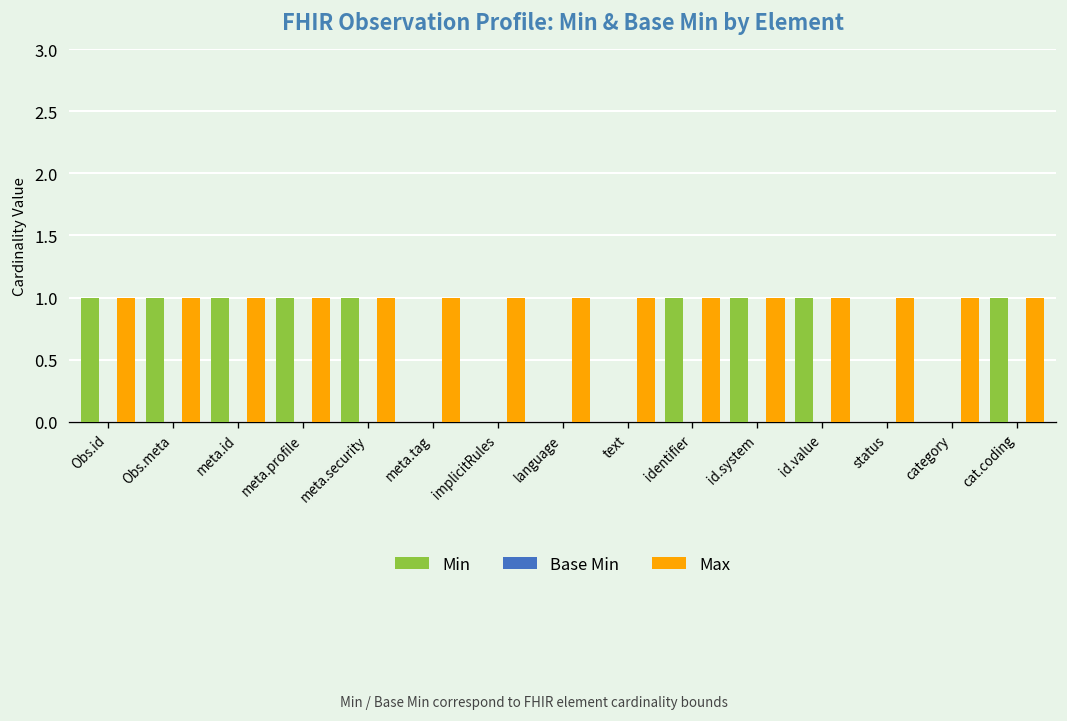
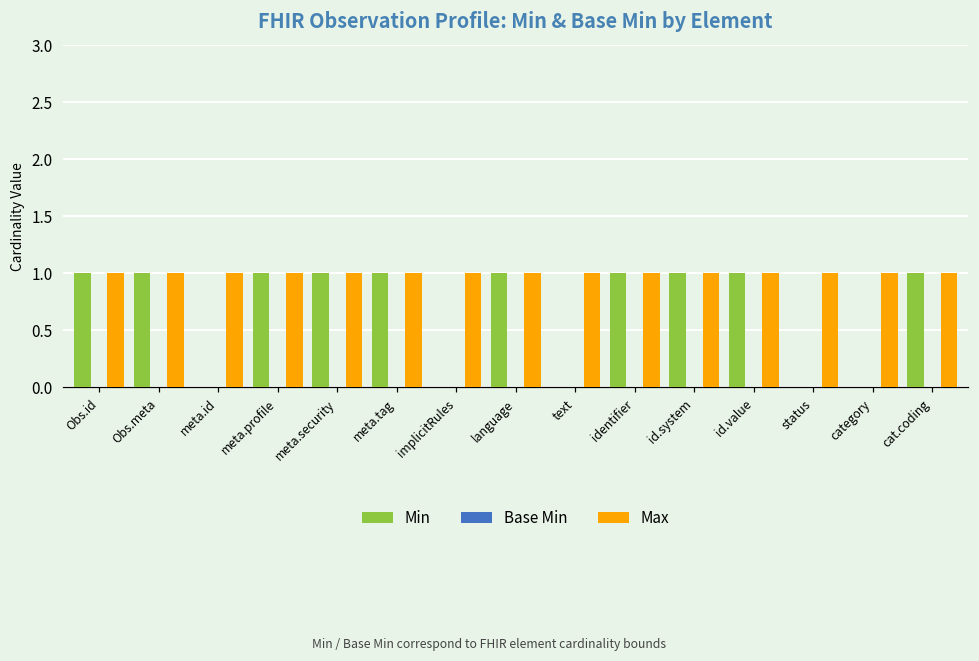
  {
    "Min": {
      "Obs.id": 1,
      "Obs.meta": 1,
-     "meta.id": 1,
+     "meta.id": 0,
      "meta.profile": 1,
      "meta.security": 1,
-     "meta.tag": 0,
+     "meta.tag": 1,
      "implicitRules": 0,
-     "language": 0,
+     "language": 1,
      "text": 0,
      "identifier": 1,
      "id.system": 1,
      "id.value": 1,
      "status": 0,
      "category": 0,
      "cat.coding": 1
    },
    "Base Min": {
      "Obs.id": 0,
      "Obs.meta": 0,
      "meta.id": 0,
      "meta.profile": 0,
      "meta.security": 0,
      "meta.tag": 0,
      "implicitRules": 0,
      "language": 0,
      "text": 0,
      "identifier": 0,
      "id.system": 0,
      "id.value": 0,
      "status": 0,
      "category": 0,
      "cat.coding": 0
    },
    "Max": {
      "Obs.id": 1,
      "Obs.meta": 1,
      "meta.id": 1,
      "meta.profile": 1,
      "meta.security": 1,
      "meta.tag": 1,
      "implicitRules": 1,
      "language": 1,
      "text": 1,
      "identifier": 1,
      "id.system": 1,
      "id.value": 1,
      "status": 1,
      "category": 1,
      "cat.coding": 1
    }
  }
